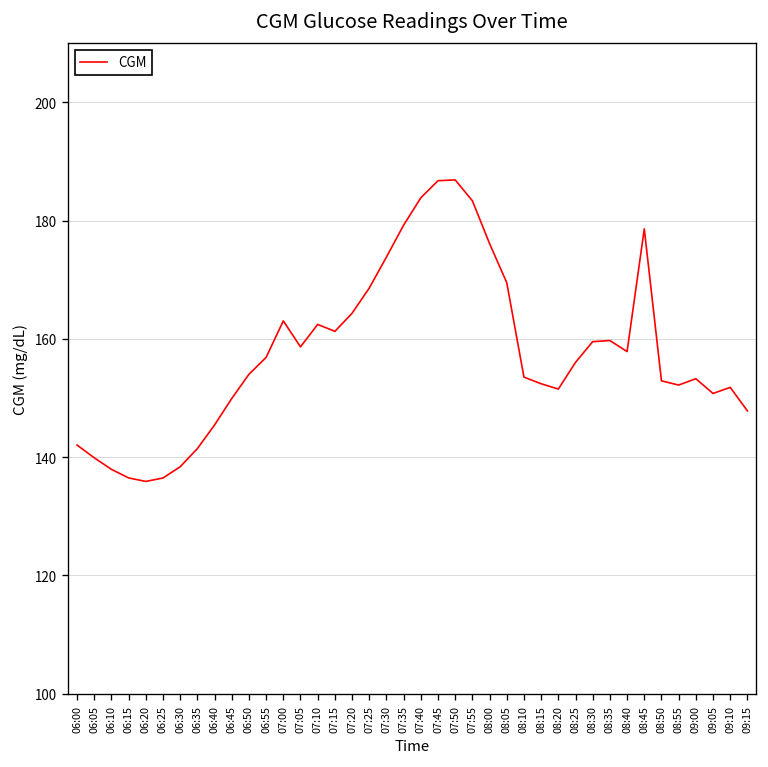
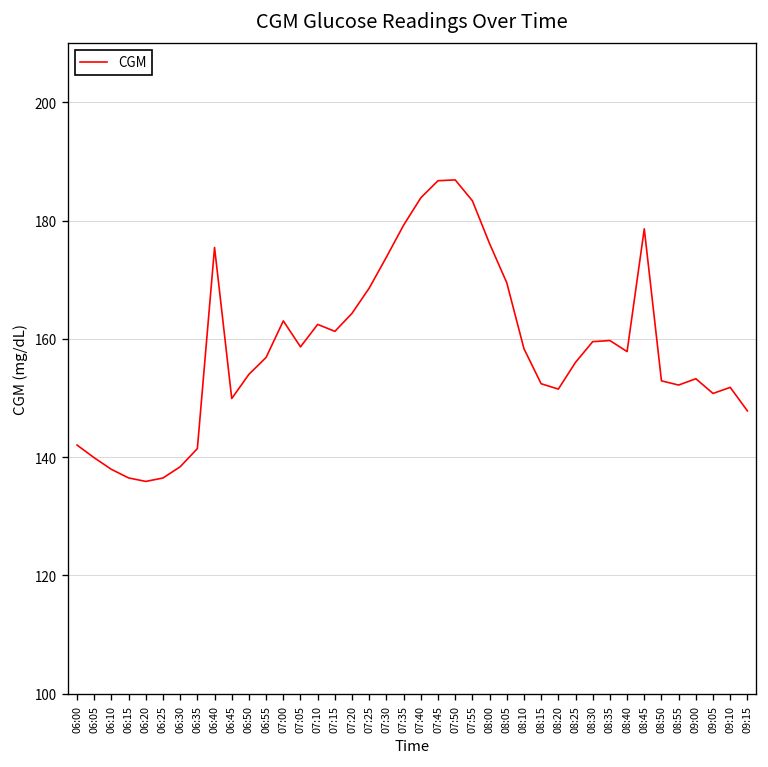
  {
    "06:00": 142,
    "06:05": 140,
    "06:10": 138,
    "06:15": 136,
    "06:20": 136,
    "06:25": 136,
    "06:30": 138,
    "06:35": 141,
-   "06:40": 145,
+   "06:40": 175,
    "06:45": 150,
    "06:50": 154,
    "06:55": 157,
    "07:00": 163,
    "07:05": 159,
    "07:10": 162,
    "07:15": 161,
    "07:20": 164,
    "07:25": 169,
    "07:30": 174,
    "07:35": 179,
    "07:40": 184,
    "07:45": 187,
    "07:50": 187,
    "07:55": 183,
    "08:00": 176,
    "08:05": 170,
-   "08:10": 154,
+   "08:10": 158,
    "08:15": 152,
    "08:20": 152,
    "08:25": 156,
    "08:30": 160,
    "08:35": 160,
    "08:40": 158,
    "08:45": 179,
    "08:50": 153,
    "08:55": 152,
    "09:00": 153,
    "09:05": 151,
    "09:10": 152,
    "09:15": 148
  }
